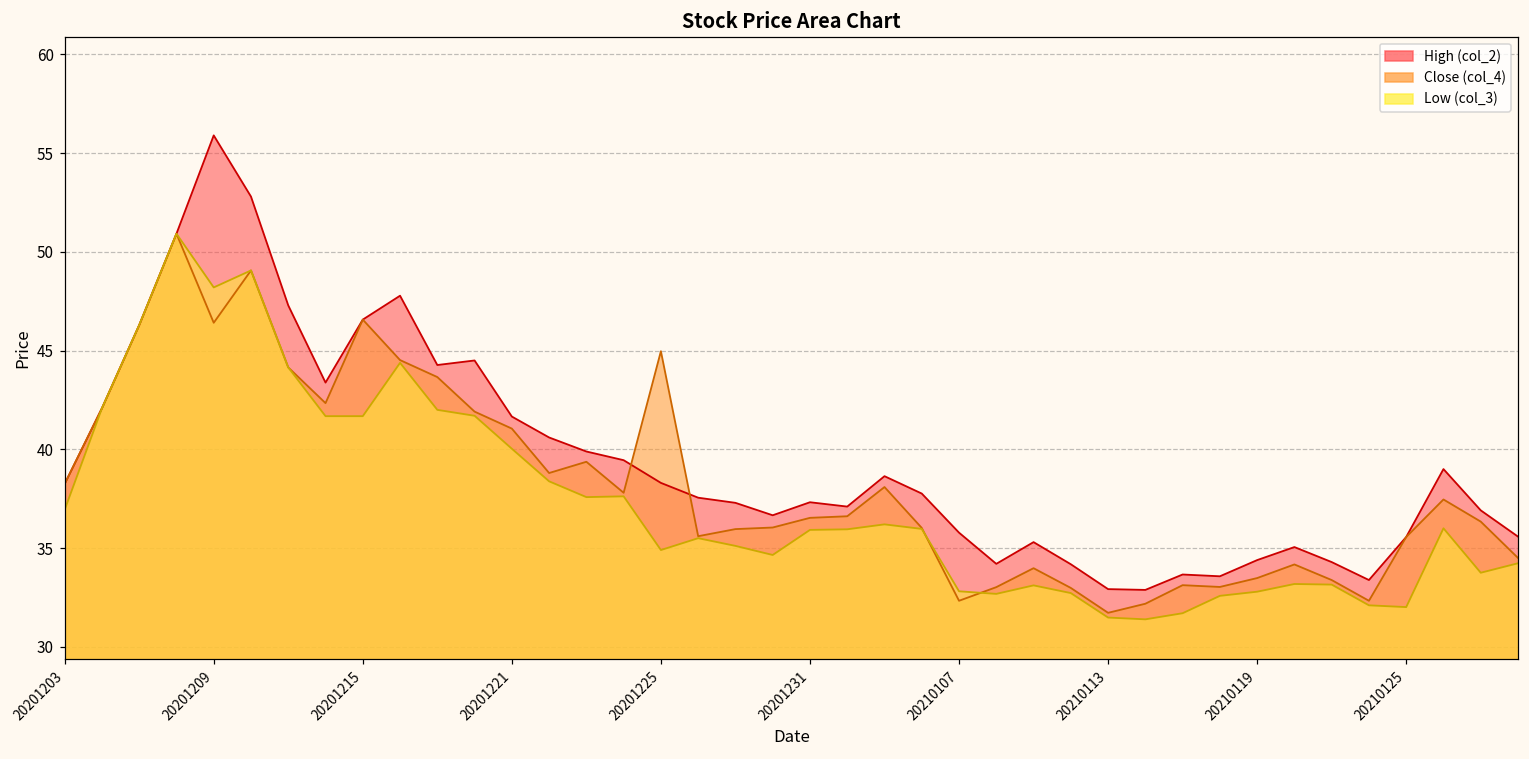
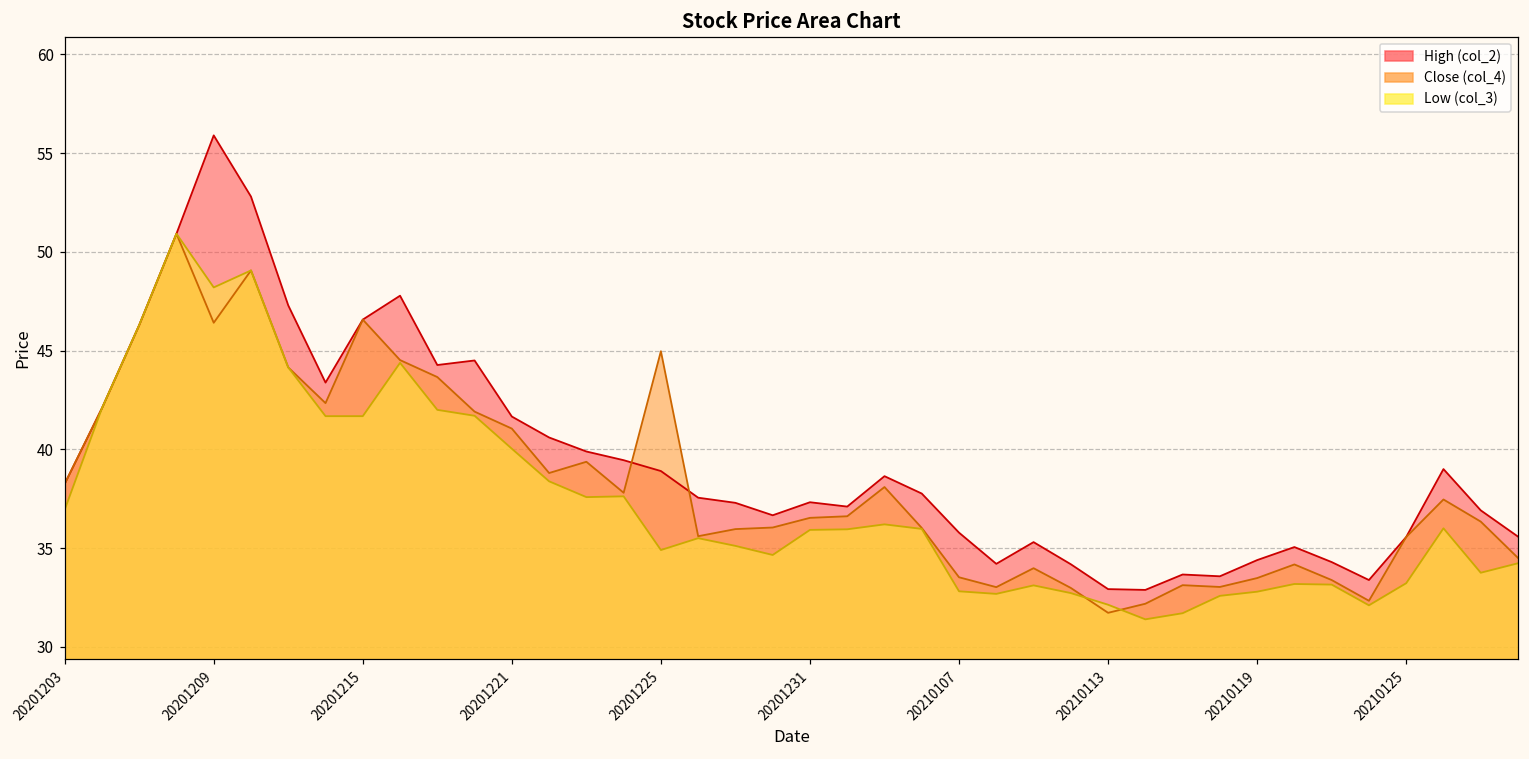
  {
    "High (col_2)": {
      "20201209": 55.9,
      "20201221": 41.7,
-     "20201225": 38.3,
+     "20201225": 38.9,
      "20201231": 37.3,
      "20210107": 35.8,
      "20210113": 32.9,
      "20210119": 34.4
    },
    "Close (col_4)": {
      "20201209": 46.4,
      "20201221": 41.1,
      "20201225": 45.0,
      "20201231": 36.5,
-     "20210107": 32.3,
+     "20210107": 33.5,
      "20210113": 31.7,
      "20210119": 33.5
    },
    "Low (col_3)": {
      "20201203": 36.9,
      "20201209": 48.2,
      "20201215": 41.7,
      "20201221": 40.0,
      "20201225": 34.9,
      "20201231": 35.9,
      "20210107": 32.8,
-     "20210113": 31.5,
+     "20210113": 32.1,
      "20210119": 32.8,
-     "20210125": 32.0
+     "20210125": 33.2
    }
  }
